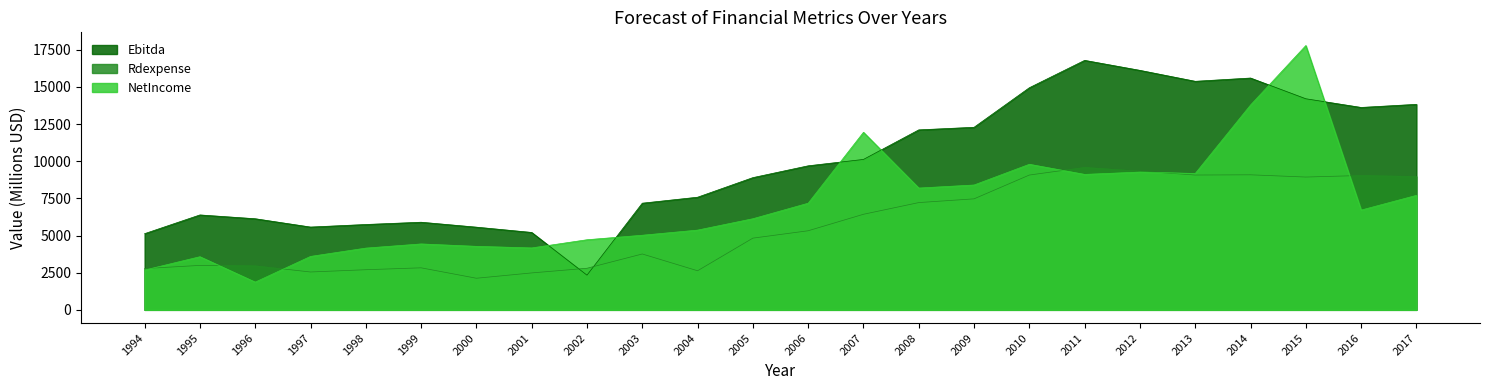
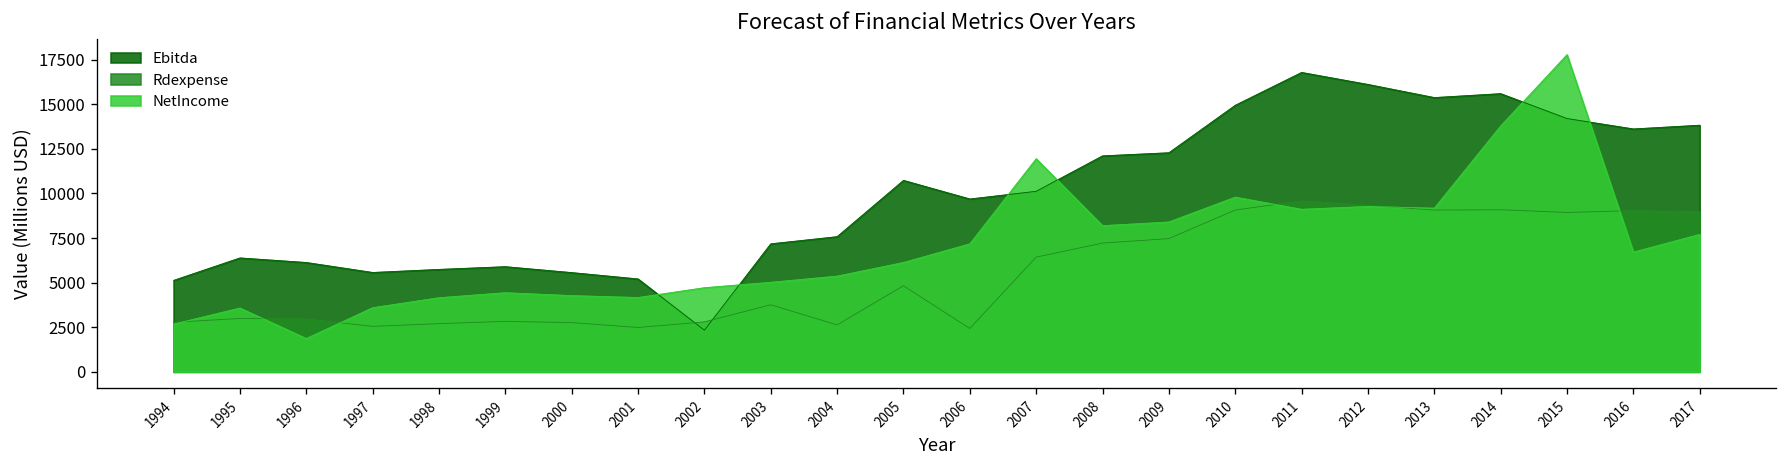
  {
    "Ebitda": {
      "1994": 5100,
      "1995": 6400,
      "1996": 6100,
      "1997": 5600,
      "1998": 5700,
      "1999": 5900,
      "2000": 5600,
      "2001": 5200,
      "2002": 2300,
      "2003": 7200,
      "2004": 7600,
-     "2005": 8900,
+     "2005": 10700,
      "2006": 9700,
      "2007": 10100,
      "2008": 12100,
      "2009": 12300,
      "2010": 14900,
      "2011": 16800,
      "2012": 16100,
      "2013": 15400,
      "2014": 15600,
      "2015": 14200,
      "2016": 13600,
      "2017": 13800
    },
    "Rdexpense": {
      "1995": 3000,
      "1996": 3000,
      "1997": 2500,
      "1998": 2700,
      "1999": 2800,
-     "2000": 2100,
+     "2000": 2800,
      "2001": 2500,
      "2002": 2800,
      "2003": 3800,
      "2004": 2600,
      "2005": 4800,
-     "2006": 5300,
+     "2006": 2400,
      "2007": 6400,
      "2008": 7200,
      "2009": 7500,
      "2010": 9100,
      "2011": 9600,
      "2014": 9100,
      "2015": 8900,
      "2016": 9000,
      "2017": 9000
    },
    "NetIncome": {
      "1995": 3600,
      "1996": 1900,
      "1997": 3600,
      "1998": 4200,
      "1999": 4400,
      "2000": 4300,
      "2001": 4200,
      "2002": 4700,
      "2003": 5000,
      "2004": 5400,
      "2005": 6100,
      "2006": 7200,
      "2007": 11900,
      "2008": 8200,
      "2009": 8400,
      "2010": 9800,
      "2011": 9100,
      "2014": 13800,
      "2015": 17800,
      "2016": 6700,
      "2017": 7700
    }
  }
